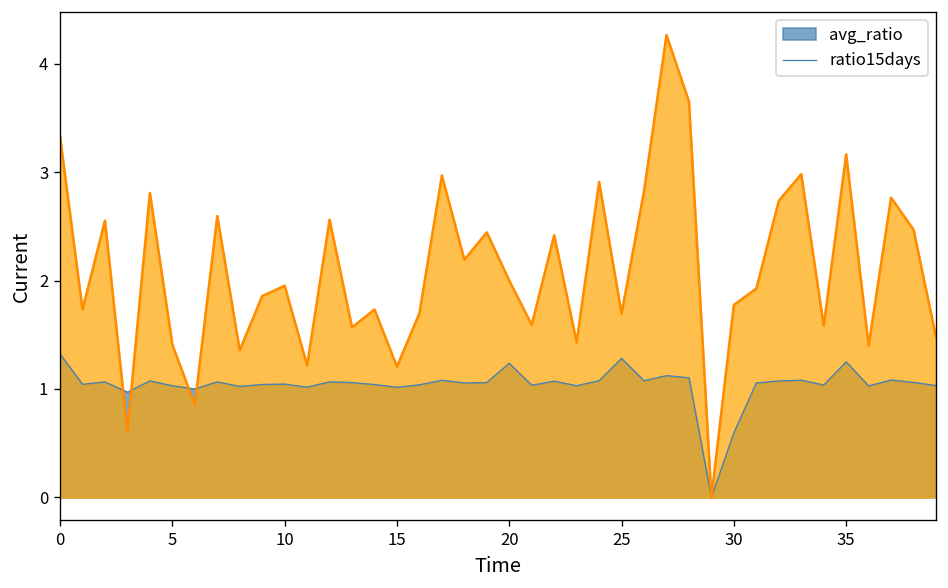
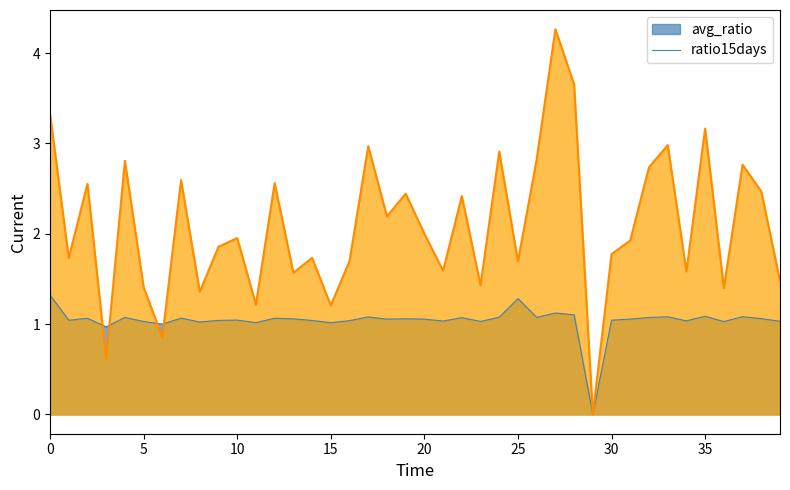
  {
    "avg_ratio": {
      "0": 1.3,
      "5": 1.0,
      "10": 1.0,
      "15": 1.0,
-     "20": 1.2,
+     "20": 1.1,
      "25": 1.3,
-     "30": 0.6,
-     "35": 1.3
+     "30": 1.0,
+     "35": 1.1
    }
  }
